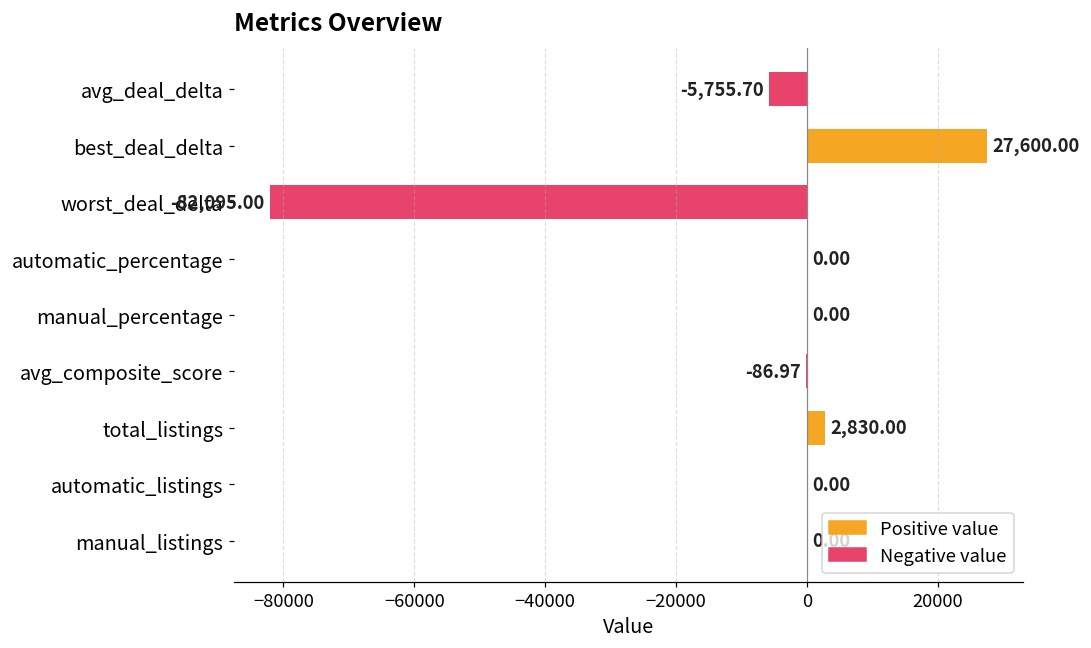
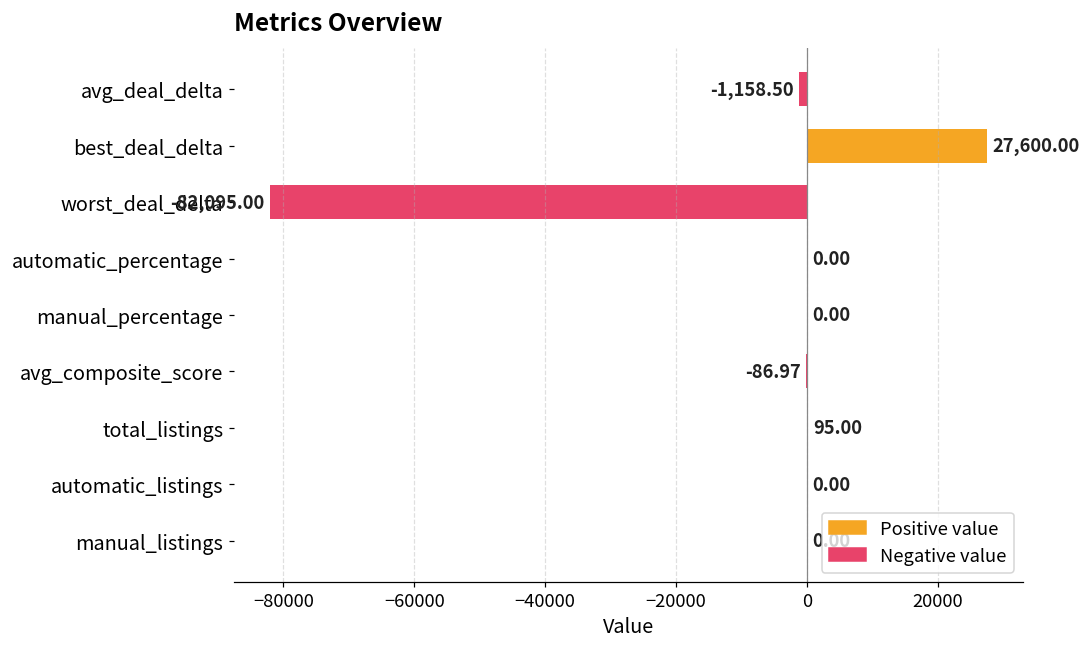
  {
    "Positive value": {
      "best_deal_delta": "27,600.00",
      "automatic_percentage": "0.00",
      "manual_percentage": "0.00",
-     "total_listings": "2,830.00",
+     "total_listings": "95.00",
      "automatic_listings": "0.00"
    },
    "Negative value": {
-     "avg_deal_delta": "-5,755.70",
+     "avg_deal_delta": "-1,158.50",
      "worst_deal_delta": "-82,095.00",
      "avg_composite_score": "-86.97"
    }
  }
